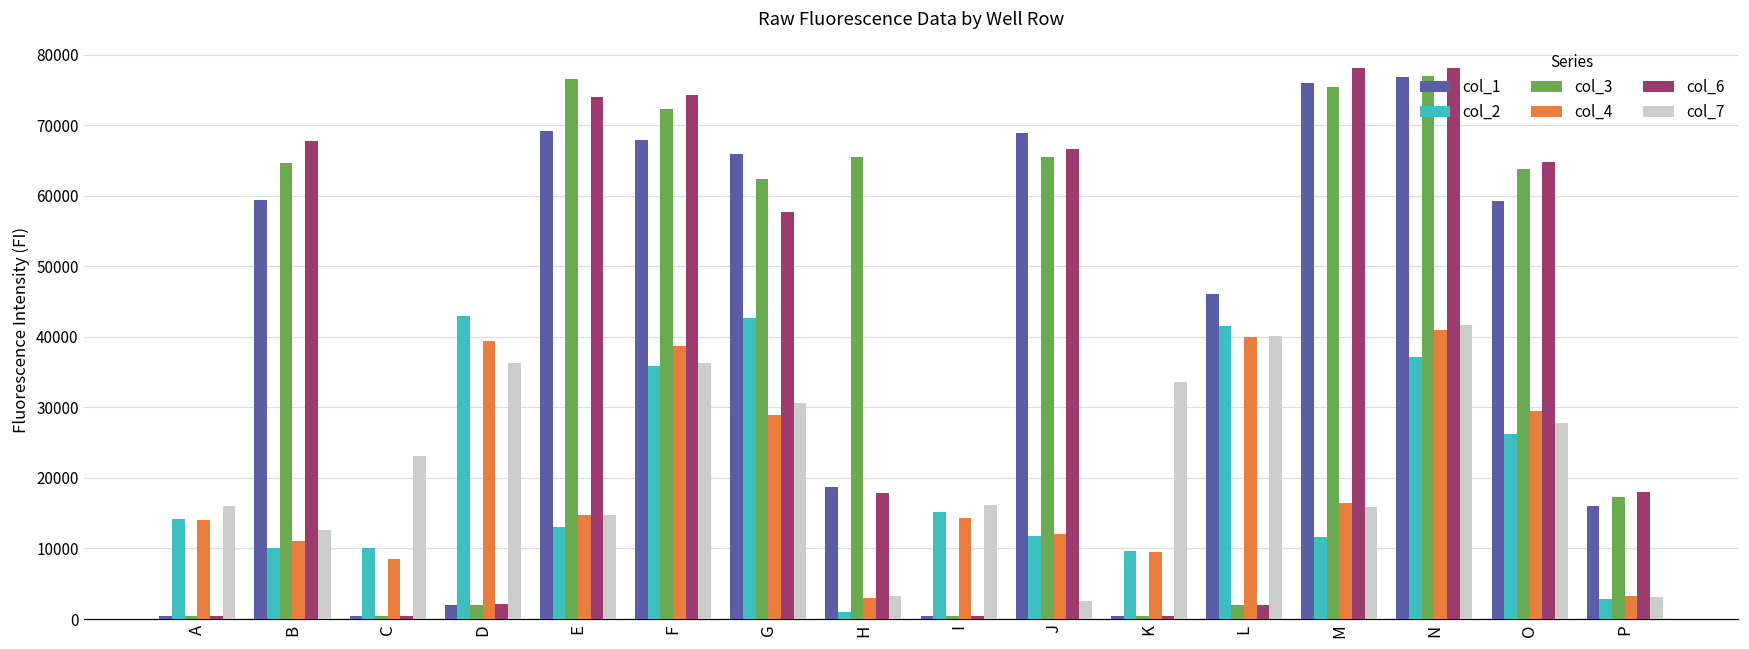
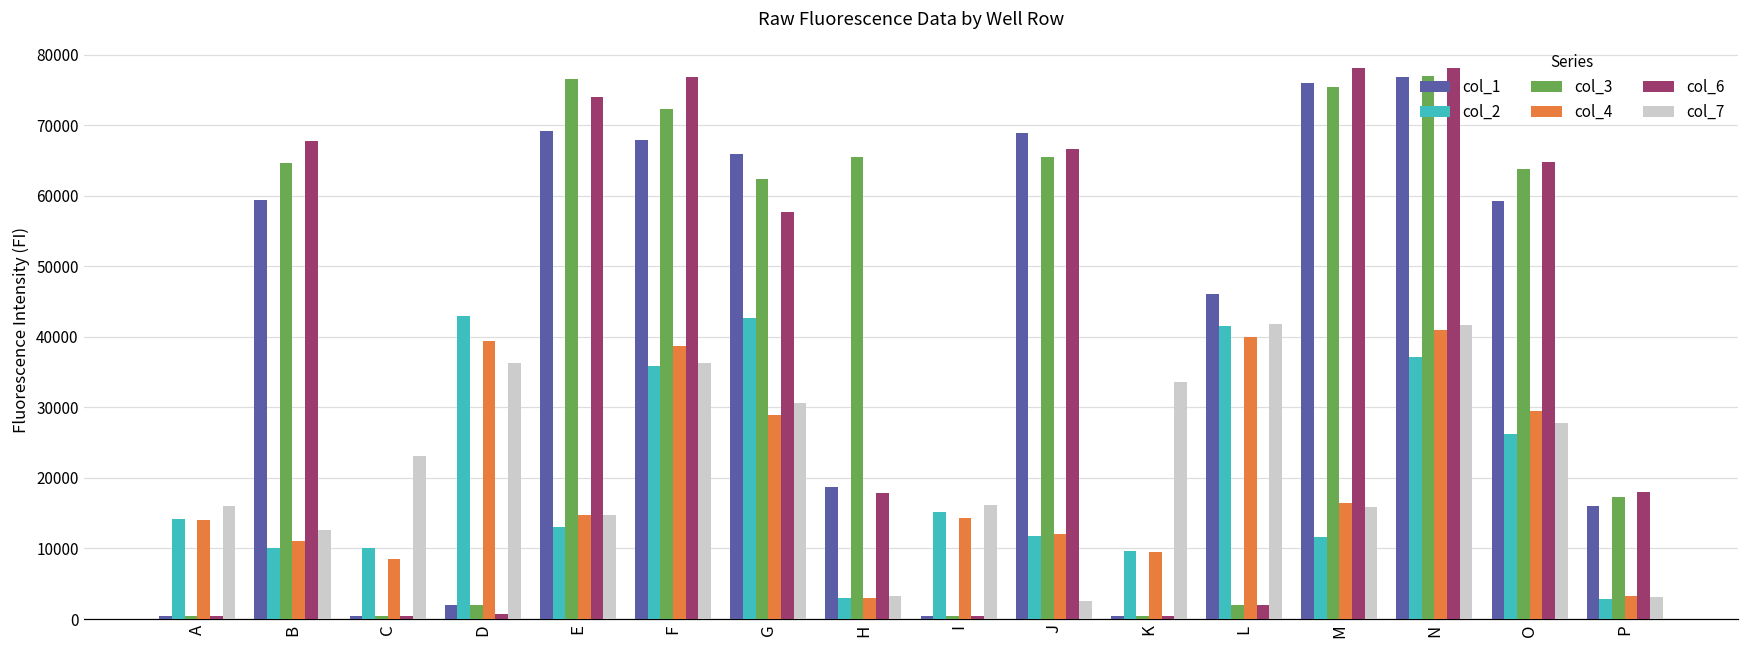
  {
    "col_1": {
      "A": 0,
      "B": 59000,
      "C": 0,
      "D": 2000,
      "E": 69000,
      "F": 68000,
      "G": 66000,
      "H": 19000,
      "J": 69000,
      "K": 0,
      "L": 46000,
      "M": 76000,
      "N": 77000,
      "O": 59000,
      "P": 16000
    },
    "col_2": {
      "A": 14000,
      "B": 10000,
      "C": 10000,
      "D": 43000,
      "E": 13000,
      "F": 36000,
      "G": 43000,
-     "H": 1000,
+     "H": 3000,
      "I": 15000,
      "J": 12000,
      "K": 10000,
      "L": 42000,
      "M": 12000,
      "N": 37000,
      "O": 26000,
      "P": 3000
    },
    "col_3": {
      "A": 0,
      "B": 65000,
      "C": 0,
      "D": 2000,
      "E": 77000,
      "F": 72000,
      "G": 62000,
      "H": 66000,
      "I": 0,
      "J": 66000,
      "K": 0,
      "L": 2000,
      "M": 75000,
      "N": 77000,
      "O": 64000,
      "P": 17000
    },
    "col_4": {
      "A": 14000,
      "B": 11000,
      "C": 8000,
      "D": 39000,
      "E": 15000,
      "F": 39000,
      "G": 29000,
      "H": 3000,
      "I": 14000,
      "J": 12000,
      "K": 10000,
      "L": 40000,
      "M": 16000,
      "N": 41000,
      "O": 29000,
      "P": 3000
    },
    "col_6": {
      "B": 68000,
      "C": 0,
-     "D": 2000,
+     "D": 1000,
      "E": 74000,
-     "F": 74000,
+     "F": 77000,
      "G": 58000,
      "H": 18000,
      "J": 67000,
      "K": 0,
      "L": 2000,
      "M": 78000,
      "N": 78000,
      "O": 65000,
      "P": 18000
    },
    "col_7": {
      "A": 16000,
      "B": 13000,
      "C": 23000,
      "D": 36000,
      "E": 15000,
      "F": 36000,
      "G": 31000,
      "H": 3000,
      "I": 16000,
      "J": 3000,
      "K": 34000,
-     "L": 40000,
+     "L": 42000,
      "M": 16000,
      "N": 42000,
      "O": 28000,
      "P": 3000
    }
  }
